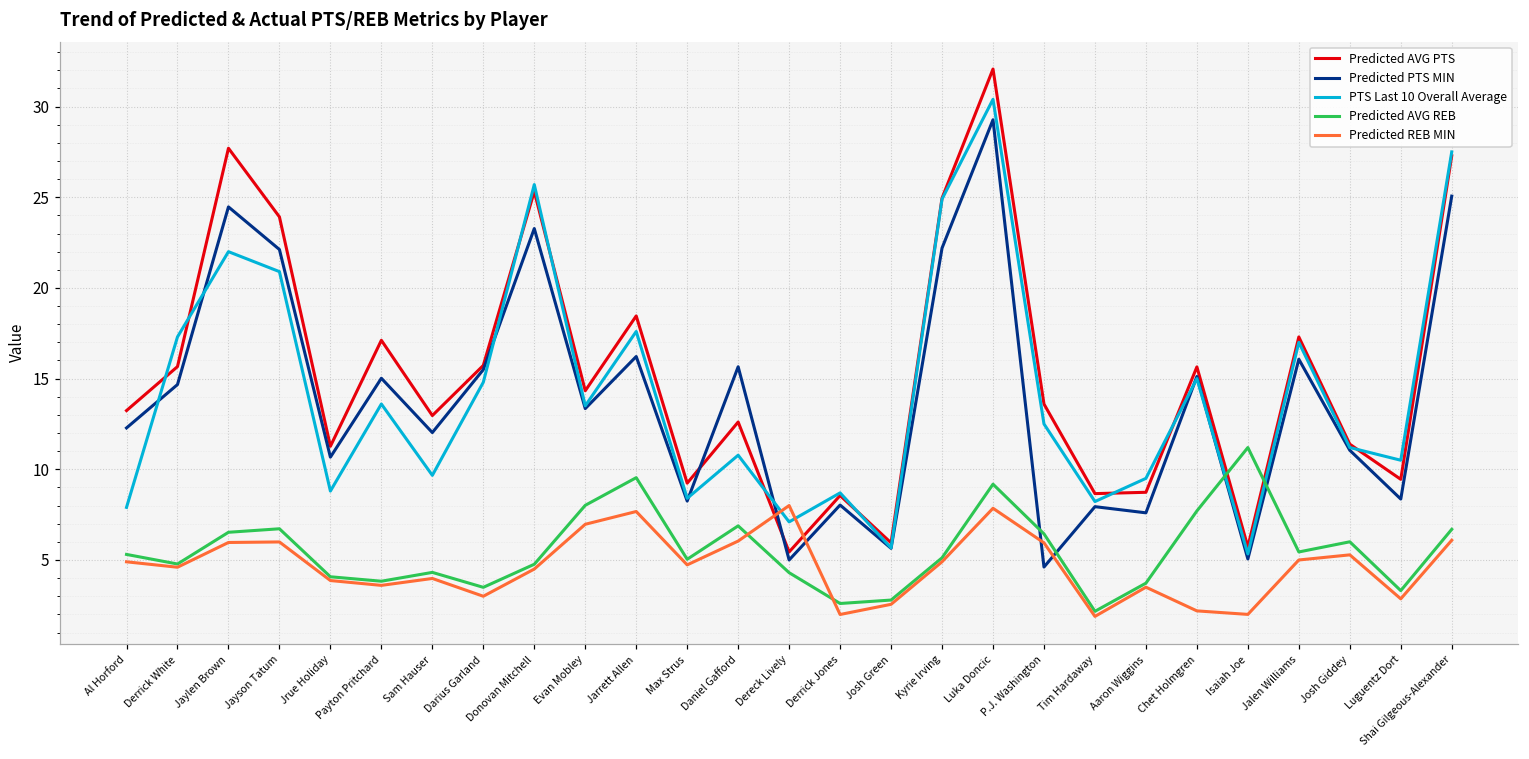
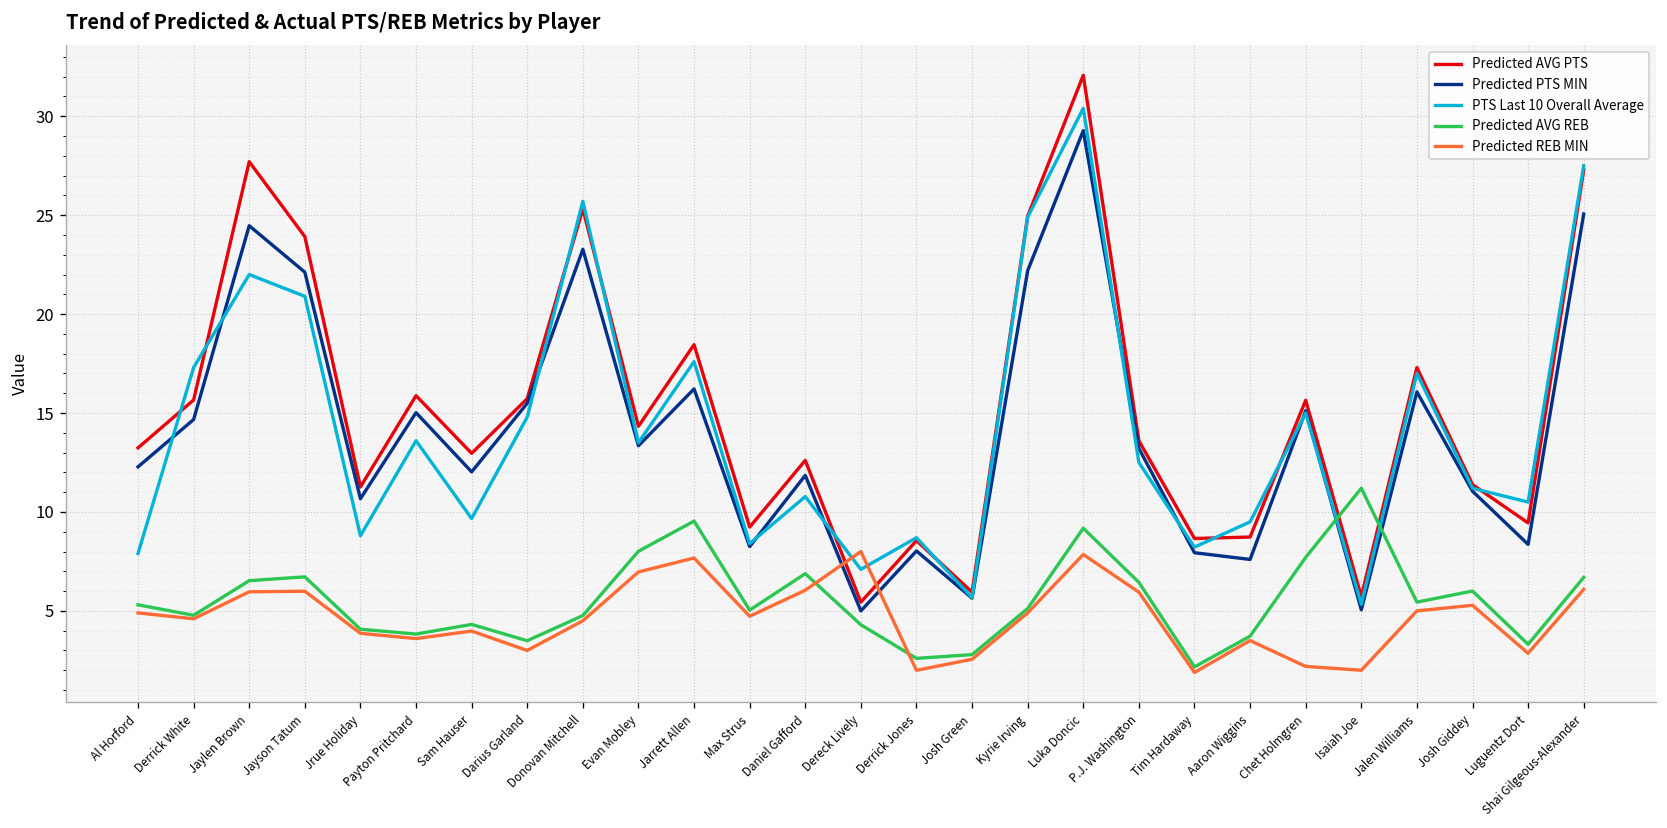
  {
    "Predicted AVG PTS": {
      "Al Horford": 13.2,
      "Derrick White": 15.7,
      "Jaylen Brown": 27.7,
      "Jayson Tatum": 23.9,
      "Jrue Holiday": 11.3,
-     "Payton Pritchard": 17.1,
+     "Payton Pritchard": 15.9,
      "Sam Hauser": 13.0,
      "Darius Garland": 15.7,
      "Donovan Mitchell": 25.3,
      "Evan Mobley": 14.3,
      "Jarrett Allen": 18.5,
      "Max Strus": 9.2,
      "Daniel Gafford": 12.6,
      "Dereck Lively": 5.4,
      "Josh Green": 5.9,
      "Luka Doncic": 32.1,
      "P.J. Washington": 13.6,
      "Tim Hardaway": 8.7,
      "Aaron Wiggins": 8.7,
      "Chet Holmgren": 15.6,
      "Isaiah Joe": 5.7,
      "Jalen Williams": 17.3,
      "Josh Giddey": 11.4,
      "Luguentz Dort": 9.4,
      "Shai Gilgeous-Alexander": 27.3
    },
    "Predicted PTS MIN": {
      "Al Horford": 12.3,
      "Derrick White": 14.7,
      "Jaylen Brown": 24.5,
      "Jayson Tatum": 22.1,
      "Jrue Holiday": 10.7,
      "Payton Pritchard": 15.0,
      "Sam Hauser": 12.0,
      "Darius Garland": 15.5,
      "Donovan Mitchell": 23.3,
      "Evan Mobley": 13.3,
      "Jarrett Allen": 16.2,
-     "Daniel Gafford": 15.7,
+     "Daniel Gafford": 11.8,
      "Dereck Lively": 5.0,
      "Derrick Jones": 8.0,
      "Kyrie Irving": 22.2,
      "Luka Doncic": 29.3,
-     "P.J. Washington": 4.6,
+     "P.J. Washington": 13.2,
      "Tim Hardaway": 7.9,
      "Aaron Wiggins": 7.6,
      "Isaiah Joe": 5.1,
      "Jalen Williams": 16.1,
      "Luguentz Dort": 8.4,
      "Shai Gilgeous-Alexander": 25.1
    },
    "PTS Last 10 Overall Average": {
      "Al Horford": 7.9,
      "Derrick White": 17.3,
      "Jaylen Brown": 22.0,
      "Jayson Tatum": 20.9,
      "Jrue Holiday": 8.8,
      "Payton Pritchard": 13.6,
      "Sam Hauser": 9.7,
      "Darius Garland": 14.8,
      "Donovan Mitchell": 25.7,
      "Evan Mobley": 13.5,
      "Jarrett Allen": 17.6,
      "Daniel Gafford": 10.8,
      "Dereck Lively": 7.1,
      "Luka Doncic": 30.4,
      "P.J. Washington": 12.5,
      "Tim Hardaway": 8.2,
      "Aaron Wiggins": 9.5,
      "Isaiah Joe": 5.3,
      "Jalen Williams": 17.0,
      "Luguentz Dort": 10.5,
      "Shai Gilgeous-Alexander": 27.5
    },
    "Predicted AVG REB": {
      "Al Horford": 5.3,
      "Derrick White": 4.8,
      "Jaylen Brown": 6.5,
      "Jayson Tatum": 6.7,
      "Jrue Holiday": 4.1,
      "Payton Pritchard": 3.8,
      "Sam Hauser": 4.3,
      "Darius Garland": 3.5,
      "Donovan Mitchell": 4.8,
      "Evan Mobley": 8.0,
      "Jarrett Allen": 9.5,
      "Max Strus": 5.0,
      "Daniel Gafford": 6.9,
      "Dereck Lively": 4.3,
      "Derrick Jones": 2.6,
      "Josh Green": 2.8,
      "Kyrie Irving": 5.1,
      "Luka Doncic": 9.2,
      "P.J. Washington": 6.4,
      "Tim Hardaway": 2.2,
      "Aaron Wiggins": 3.7,
      "Chet Holmgren": 7.7,
      "Isaiah Joe": 11.2,
      "Jalen Williams": 5.4,
      "Josh Giddey": 6.0,
      "Luguentz Dort": 3.3,
      "Shai Gilgeous-Alexander": 6.7
    },
    "Predicted REB MIN": {
      "Al Horford": 4.9,
      "Derrick White": 4.6,
      "Jaylen Brown": 6.0,
      "Jayson Tatum": 6.0,
      "Jrue Holiday": 3.9,
      "Payton Pritchard": 3.6,
      "Sam Hauser": 4.0,
      "Darius Garland": 3.0,
      "Donovan Mitchell": 4.5,
      "Evan Mobley": 7.0,
      "Jarrett Allen": 7.7,
      "Max Strus": 4.7,
      "Daniel Gafford": 6.0,
      "Dereck Lively": 8.0,
      "Derrick Jones": 2.0,
      "Josh Green": 2.6,
      "Kyrie Irving": 4.9,
      "Luka Doncic": 7.9,
      "P.J. Washington": 5.9,
      "Tim Hardaway": 1.9,
      "Aaron Wiggins": 3.5,
      "Chet Holmgren": 2.2,
      "Isaiah Joe": 2.0,
      "Jalen Williams": 5.0,
      "Josh Giddey": 5.3,
      "Luguentz Dort": 2.9,
      "Shai Gilgeous-Alexander": 6.1
    }
  }
